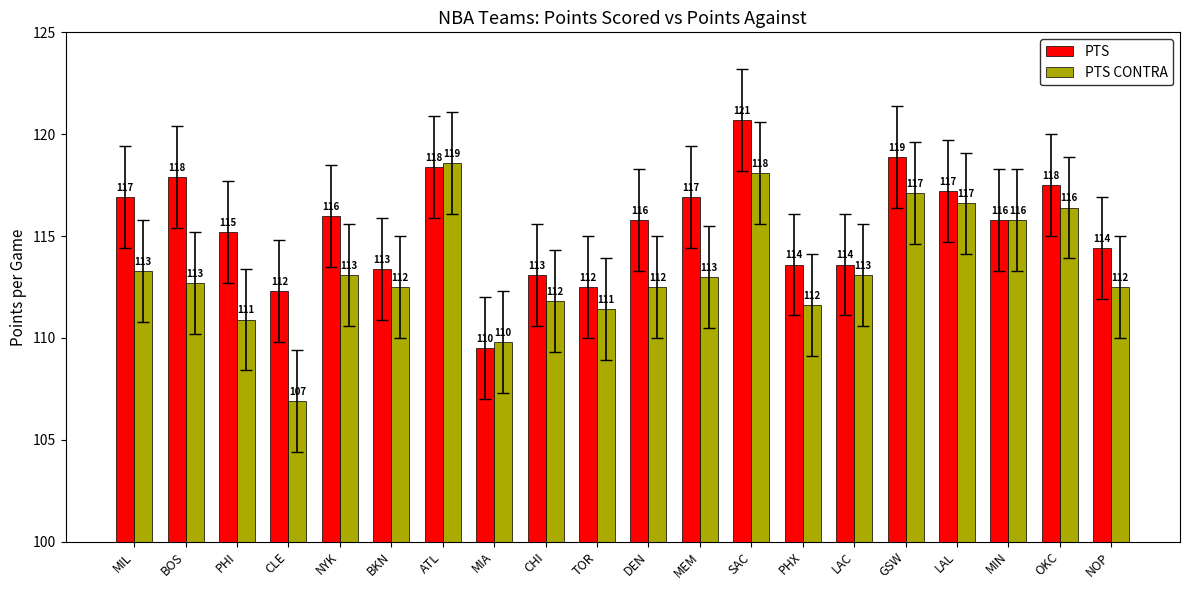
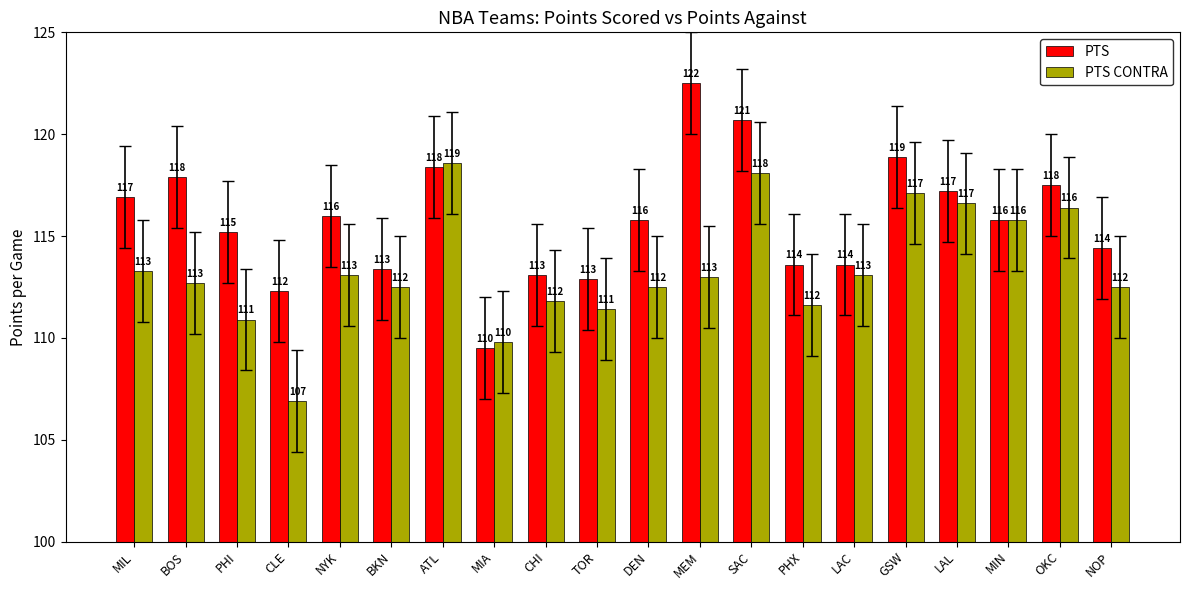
  {
    "PTS": {
      "MIL": 117,
      "BOS": 118,
      "PHI": 115,
      "CLE": 112,
      "NYK": 116,
      "BKN": 113,
      "ATL": 118,
      "MIA": 110,
      "CHI": 113,
-     "TOR": 112,
+     "TOR": 113,
      "DEN": 116,
-     "MEM": 117,
+     "MEM": 122,
      "SAC": 121,
      "PHX": 114,
      "LAC": 114,
      "GSW": 119,
      "LAL": 117,
      "MIN": 116,
      "OKC": 118,
      "NOP": 114
    },
    "PTS CONTRA": {
      "MIL": 113,
      "BOS": 113,
      "PHI": 111,
      "CLE": 107,
      "NYK": 113,
      "BKN": 112,
      "ATL": 119,
      "MIA": 110,
      "CHI": 112,
      "TOR": 111,
      "DEN": 112,
      "MEM": 113,
      "SAC": 118,
      "PHX": 112,
      "LAC": 113,
      "GSW": 117,
      "LAL": 117,
      "MIN": 116,
      "OKC": 116,
      "NOP": 112
    }
  }
